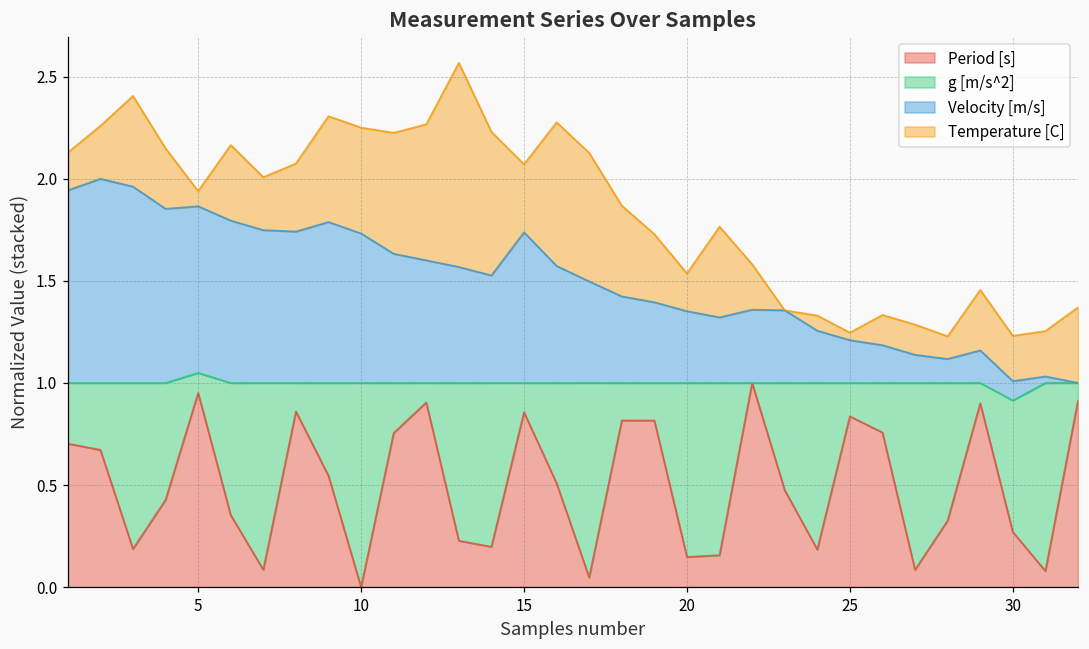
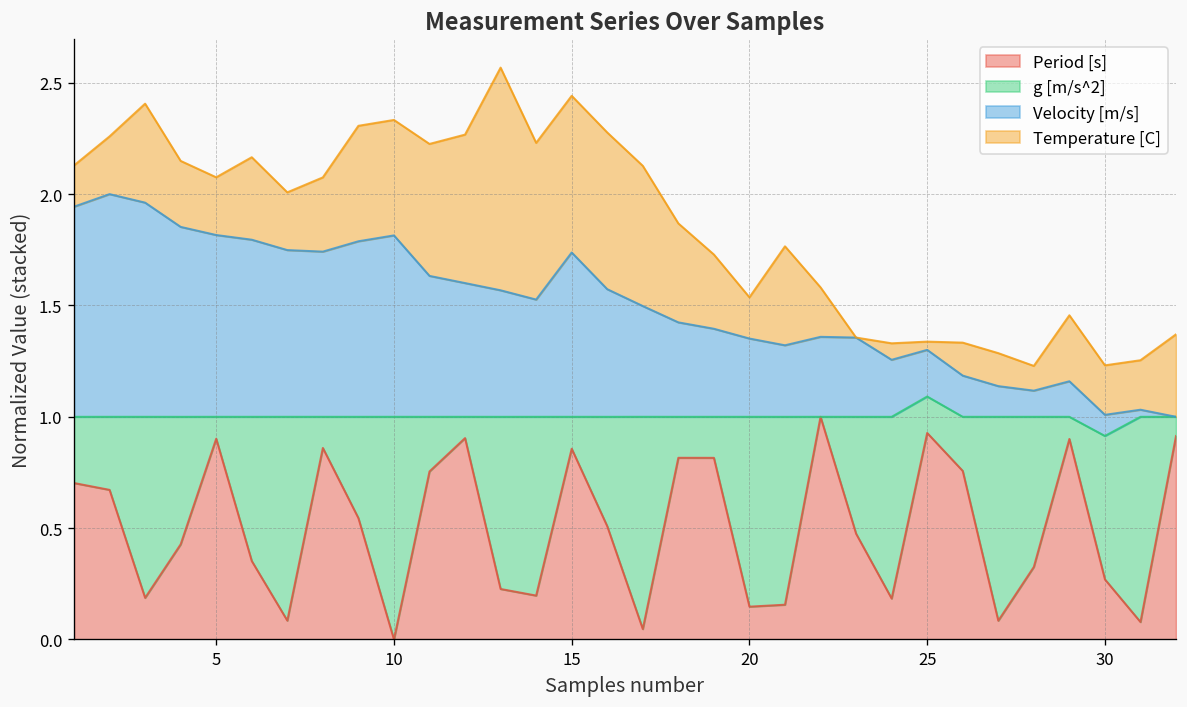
  {
    "Period [s]": {
-     "5": 0.95,
+     "5": 0.90,
      "10": 0.00,
      "15": 0.86,
      "20": 0.15,
-     "25": 0.84,
+     "25": 0.93,
      "30": 0.27
    },
    "g [m/s^2]": {
      "5": 0.10,
      "10": 1.00,
      "15": 0.14,
      "20": 0.85,
      "25": 0.16,
      "30": 0.64
    },
    "Velocity [m/s]": {
      "5": 0.82,
-     "10": 0.73,
+     "10": 0.81,
      "15": 0.74,
      "20": 0.35,
      "25": 0.21,
      "30": 0.09
    },
    "Temperature [C]": {
-     "5": 0.07,
+     "5": 0.26,
      "10": 0.52,
-     "15": 0.33,
+     "15": 0.70,
      "20": 0.19,
      "25": 0.04,
      "30": 0.22
    }
  }
